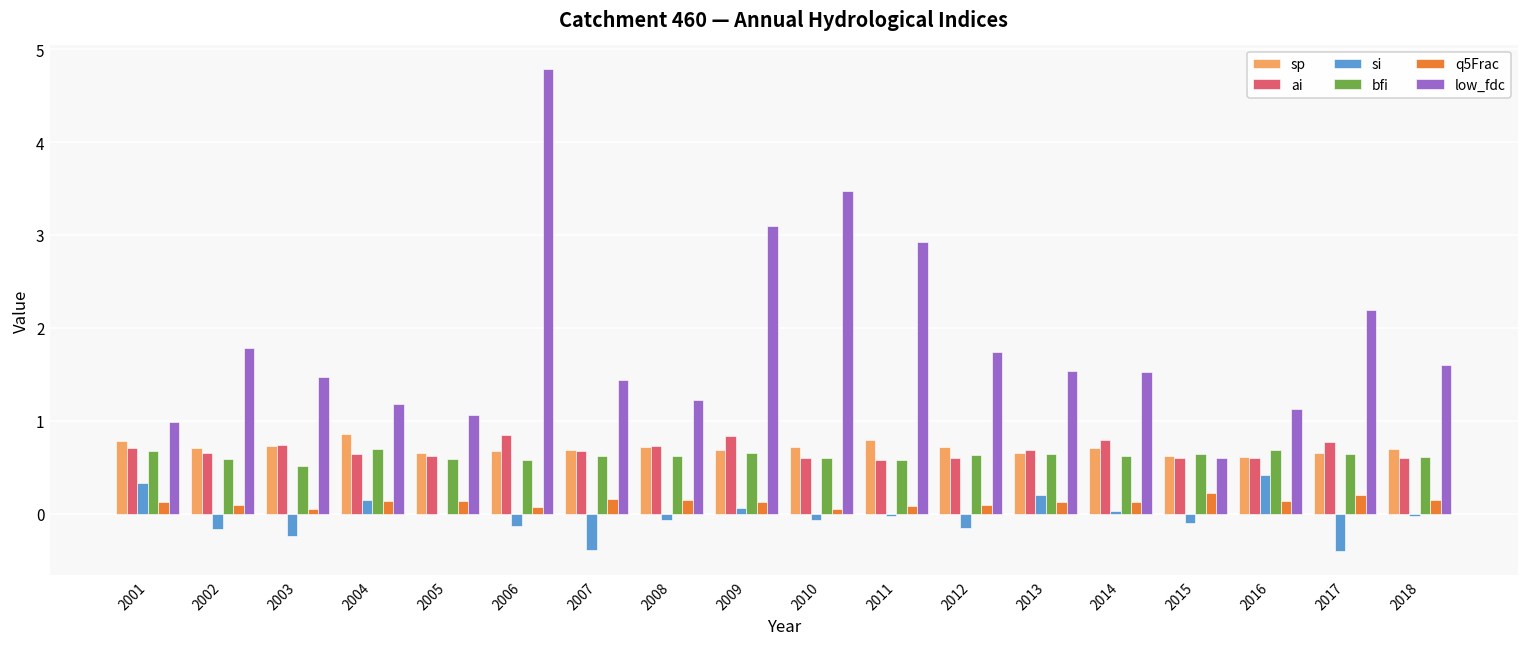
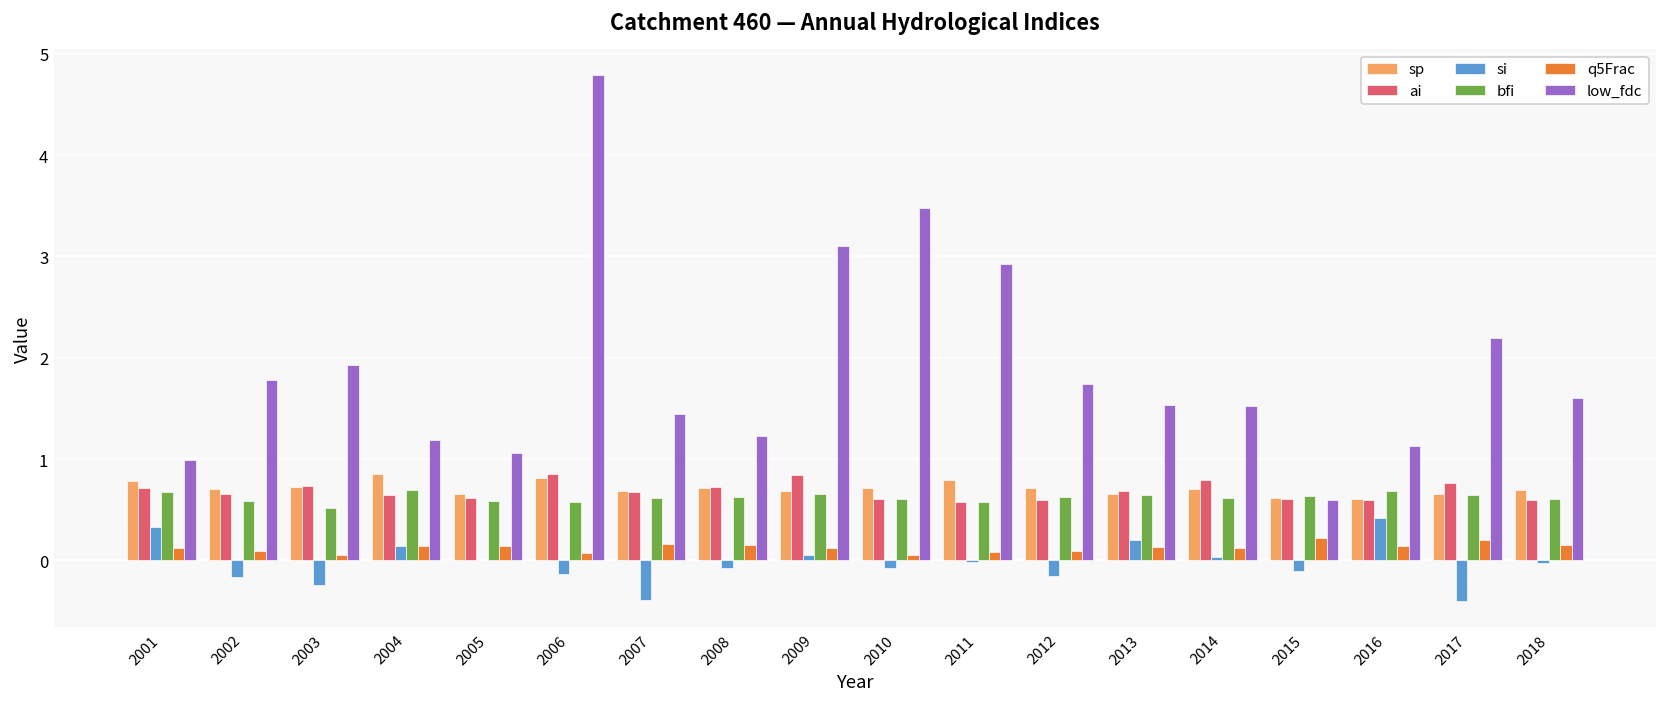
  {
    "sp": {
      "2001": 0.8,
      "2002": 0.7,
      "2003": 0.7,
      "2004": 0.9,
      "2005": 0.7,
-     "2006": 0.7,
+     "2006": 0.8,
      "2007": 0.7,
      "2008": 0.7,
      "2009": 0.7,
      "2010": 0.7,
      "2011": 0.8,
      "2012": 0.7,
      "2013": 0.7,
      "2014": 0.7,
      "2015": 0.6,
      "2016": 0.6,
      "2017": 0.7,
      "2018": 0.7
    },
    "ai": {
      "2001": 0.7,
      "2002": 0.7,
      "2003": 0.7,
      "2004": 0.6,
      "2005": 0.6,
      "2006": 0.8,
      "2007": 0.7,
      "2008": 0.7,
      "2009": 0.8,
      "2010": 0.6,
      "2011": 0.6,
      "2012": 0.6,
      "2013": 0.7,
      "2014": 0.8,
      "2015": 0.6,
      "2016": 0.6,
      "2017": 0.8,
      "2018": 0.6
    },
    "si": {
      "2001": 0.3,
      "2002": -0.2,
      "2003": -0.2,
      "2004": 0.1,
      "2006": -0.1,
      "2007": -0.4,
      "2008": -0.1,
      "2009": 0.1,
      "2010": -0.1,
      "2012": -0.2,
      "2013": 0.2,
      "2014": 0.0,
      "2015": -0.1,
      "2016": 0.4,
      "2017": -0.4
    },
    "bfi": {
      "2001": 0.7,
      "2002": 0.6,
      "2003": 0.5,
      "2004": 0.7,
      "2005": 0.6,
      "2006": 0.6,
      "2007": 0.6,
      "2008": 0.6,
      "2009": 0.7,
      "2010": 0.6,
      "2011": 0.6,
      "2012": 0.6,
      "2013": 0.6,
      "2014": 0.6,
      "2015": 0.6,
      "2016": 0.7,
      "2017": 0.6,
      "2018": 0.6
    },
    "q5Frac": {
      "2001": 0.1,
      "2002": 0.1,
      "2003": 0.0,
      "2004": 0.1,
      "2005": 0.1,
      "2006": 0.1,
      "2007": 0.2,
      "2008": 0.1,
      "2009": 0.1,
      "2010": 0.1,
      "2011": 0.1,
      "2012": 0.1,
      "2013": 0.1,
      "2014": 0.1,
      "2015": 0.2,
      "2016": 0.1,
      "2017": 0.2,
      "2018": 0.1
    },
    "low_fdc": {
      "2001": 1.0,
      "2002": 1.8,
-     "2003": 1.5,
+     "2003": 1.9,
      "2004": 1.2,
      "2005": 1.1,
      "2006": 4.8,
      "2007": 1.4,
      "2008": 1.2,
      "2009": 3.1,
      "2010": 3.5,
      "2011": 2.9,
      "2012": 1.7,
      "2013": 1.5,
      "2014": 1.5,
      "2015": 0.6,
      "2016": 1.1,
      "2017": 2.2,
      "2018": 1.6
    }
  }
